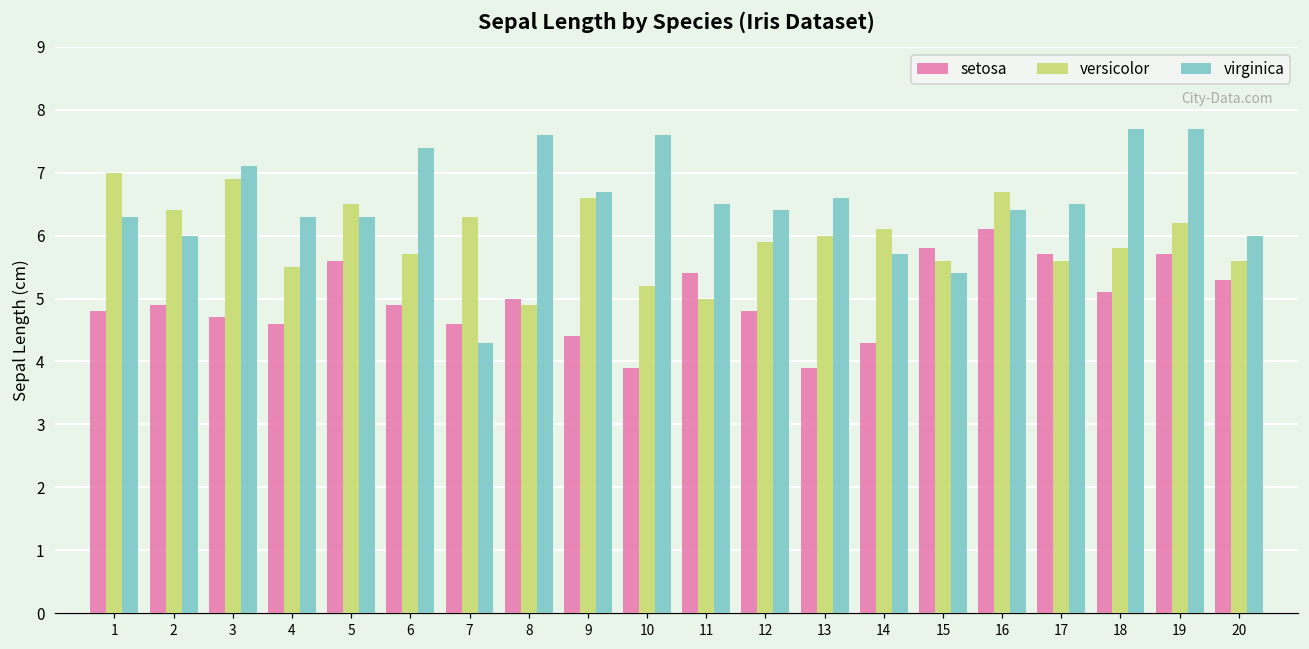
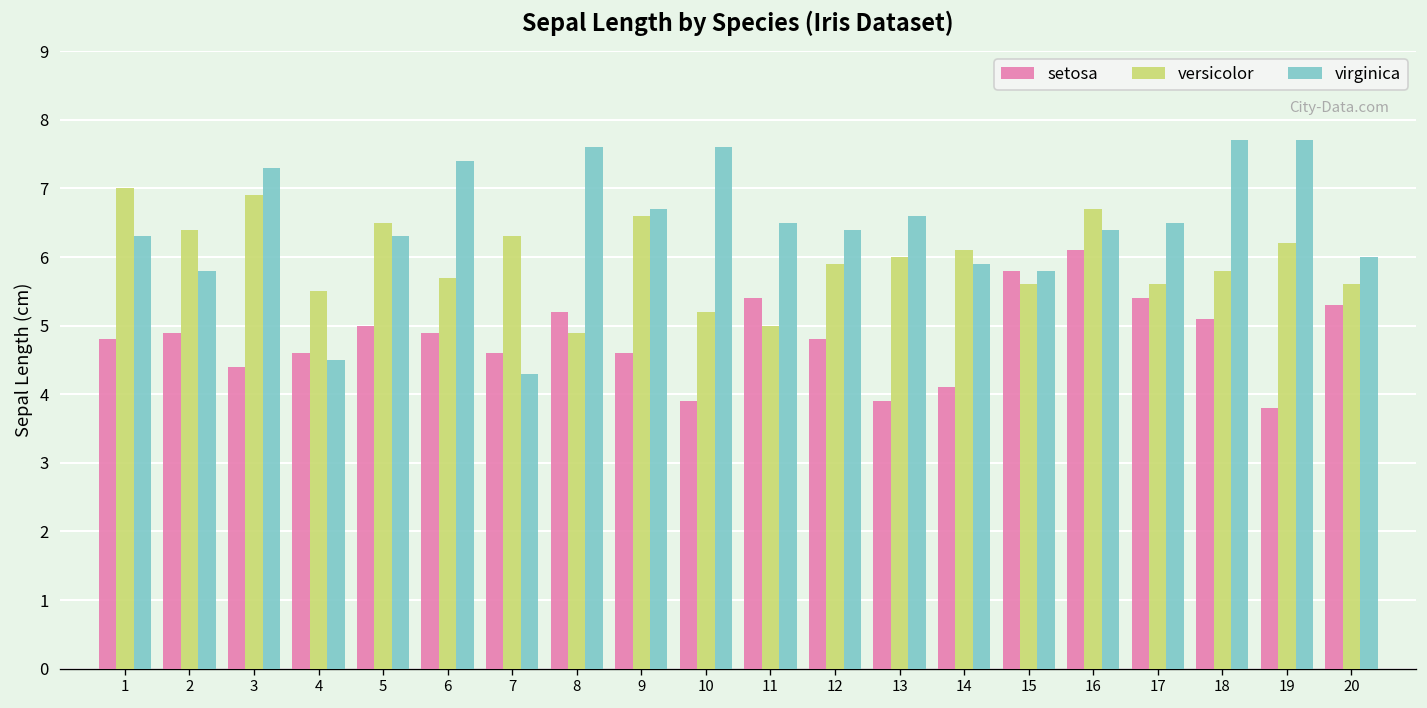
  {
    "setosa": {
      "1": 4.8,
      "2": 4.9,
-     "3": 4.7,
+     "3": 4.4,
      "4": 4.6,
-     "5": 5.6,
+     "5": 5.0,
      "6": 4.9,
      "7": 4.6,
-     "8": 5.0,
-     "9": 4.4,
+     "8": 5.2,
+     "9": 4.6,
      "10": 3.9,
      "11": 5.4,
      "12": 4.8,
      "13": 3.9,
-     "14": 4.3,
+     "14": 4.1,
      "15": 5.8,
      "16": 6.1,
-     "17": 5.7,
+     "17": 5.4,
      "18": 5.1,
-     "19": 5.7,
+     "19": 3.8,
      "20": 5.3
    },
    "versicolor": {
      "1": 7.0,
      "2": 6.4,
      "3": 6.9,
      "4": 5.5,
      "5": 6.5,
      "6": 5.7,
      "7": 6.3,
      "8": 4.9,
      "9": 6.6,
      "10": 5.2,
      "11": 5.0,
      "12": 5.9,
      "13": 6.0,
      "14": 6.1,
      "15": 5.6,
      "16": 6.7,
      "17": 5.6,
      "18": 5.8,
      "19": 6.2,
      "20": 5.6
    },
    "virginica": {
      "1": 6.3,
-     "2": 6.0,
-     "3": 7.1,
-     "4": 6.3,
+     "2": 5.8,
+     "3": 7.3,
+     "4": 4.5,
      "5": 6.3,
      "6": 7.4,
      "7": 4.3,
      "8": 7.6,
      "9": 6.7,
      "10": 7.6,
      "11": 6.5,
      "12": 6.4,
      "13": 6.6,
-     "14": 5.7,
-     "15": 5.4,
+     "14": 5.9,
+     "15": 5.8,
      "16": 6.4,
      "17": 6.5,
      "18": 7.7,
      "19": 7.7,
      "20": 6.0
    }
  }
